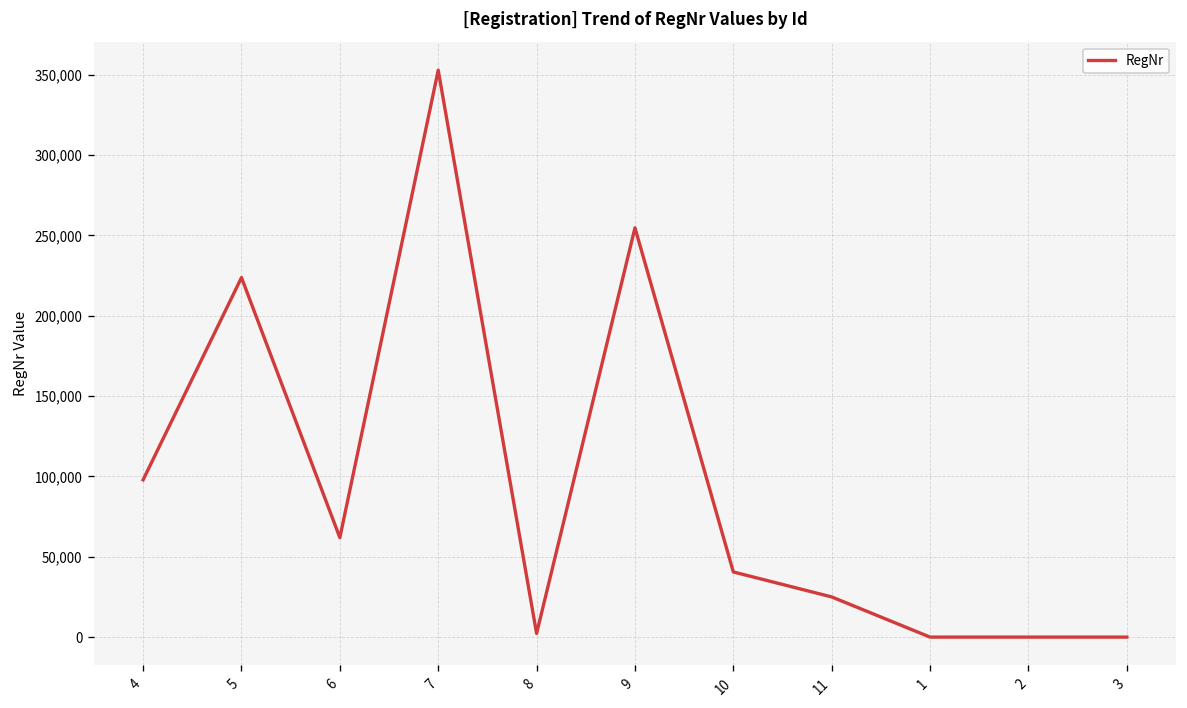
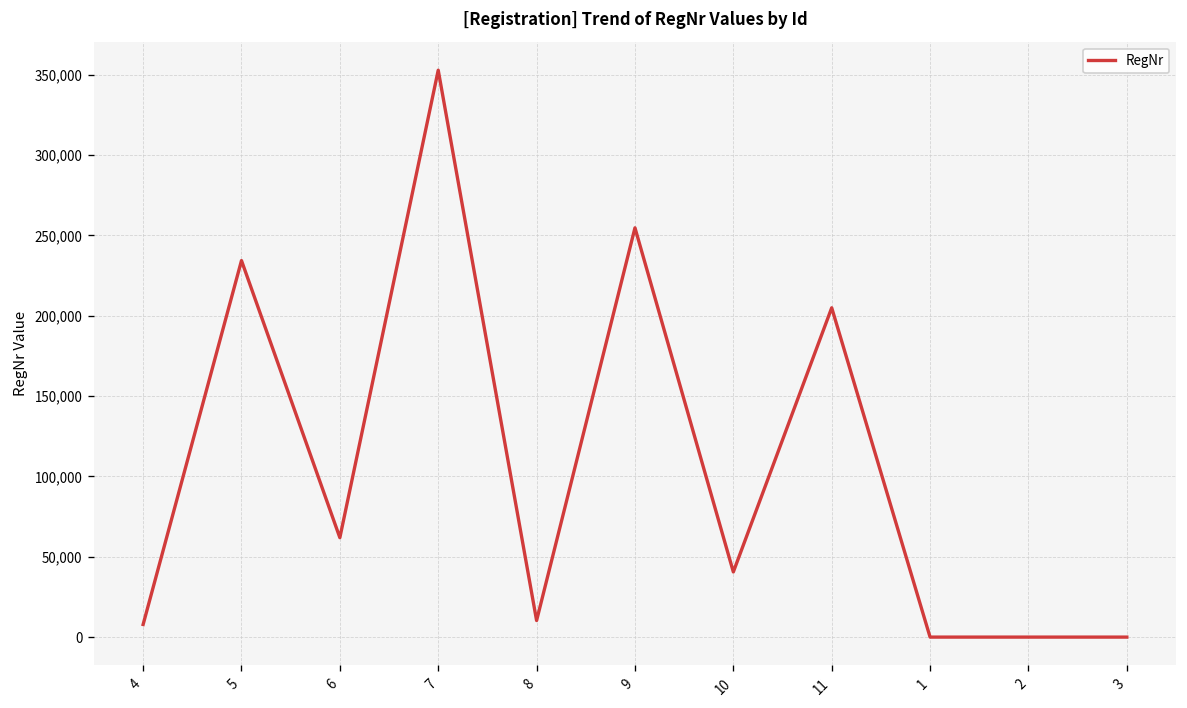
  {
-   "4": "98,000",
-   "5": "224,000",
+   "4": "8,000",
+   "5": "234,000",
    "6": "62,000",
    "7": "353,000",
-   "8": "2,000",
+   "8": "10,000",
    "9": "255,000",
    "10": "41,000",
-   "11": "25,000",
+   "11": "205,000",
    "1": "0",
    "2": "0",
    "3": "0"
  }
